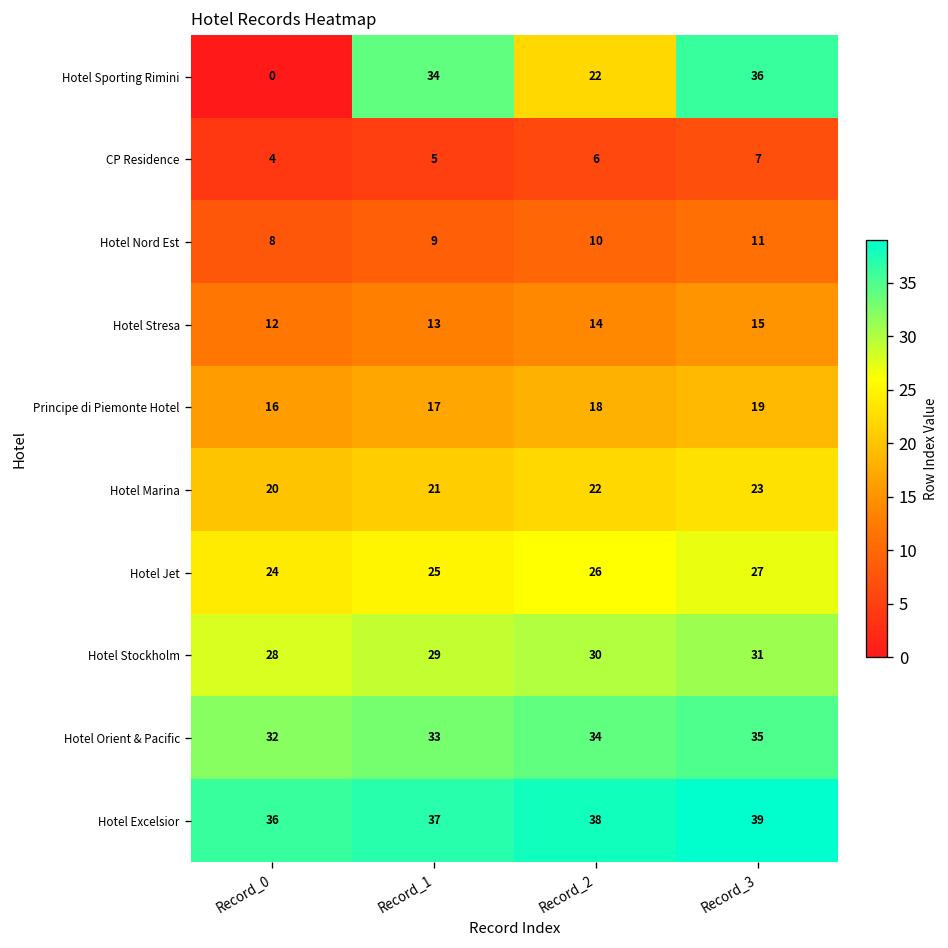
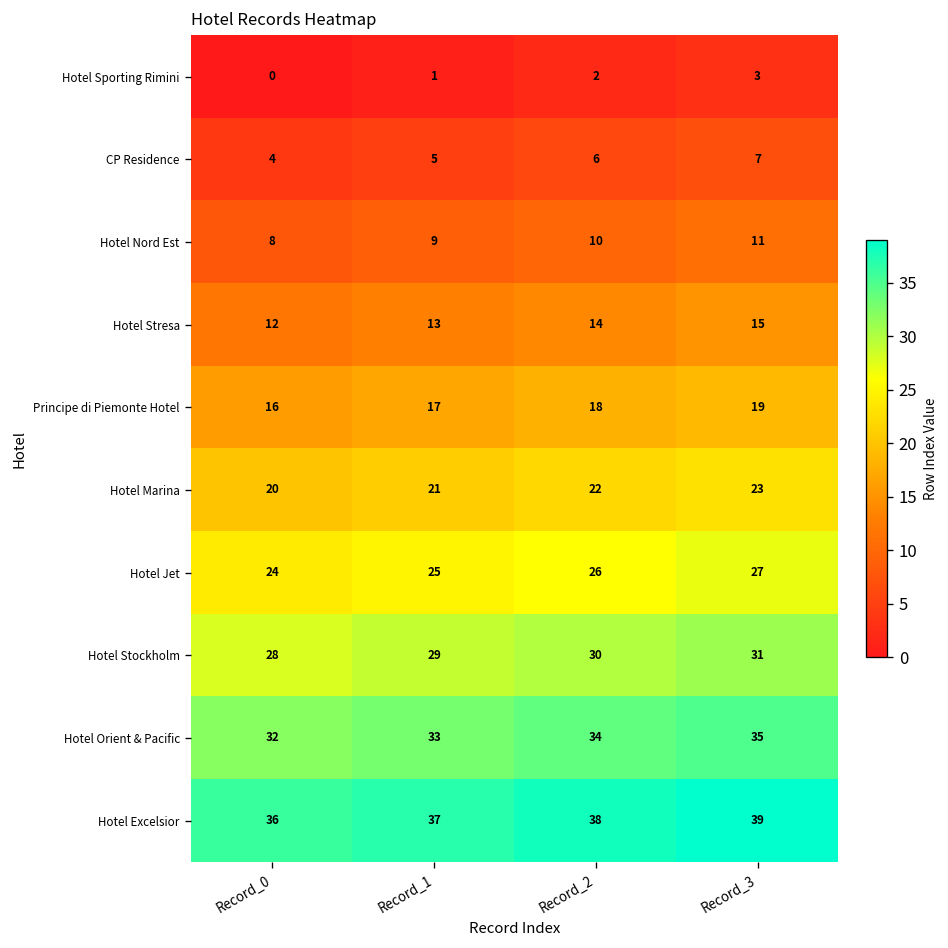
  {
    "Hotel Sporting Rimini": {
      "Record_0": 0,
-     "Record_1": 34,
-     "Record_2": 22,
-     "Record_3": 36
+     "Record_1": 1,
+     "Record_2": 2,
+     "Record_3": 3
    },
    "CP Residence": {
      "Record_0": 4,
      "Record_1": 5,
      "Record_2": 6,
      "Record_3": 7
    },
    "Hotel Nord Est": {
      "Record_0": 8,
      "Record_1": 9,
      "Record_2": 10,
      "Record_3": 11
    },
    "Hotel Stresa": {
      "Record_0": 12,
      "Record_1": 13,
      "Record_2": 14,
      "Record_3": 15
    },
    "Principe di Piemonte Hotel": {
      "Record_0": 16,
      "Record_1": 17,
      "Record_2": 18,
      "Record_3": 19
    },
    "Hotel Marina": {
      "Record_0": 20,
      "Record_1": 21,
      "Record_2": 22,
      "Record_3": 23
    },
    "Hotel Jet": {
      "Record_0": 24,
      "Record_1": 25,
      "Record_2": 26,
      "Record_3": 27
    },
    "Hotel Stockholm": {
      "Record_0": 28,
      "Record_1": 29,
      "Record_2": 30,
      "Record_3": 31
    },
    "Hotel Orient & Pacific": {
      "Record_0": 32,
      "Record_1": 33,
      "Record_2": 34,
      "Record_3": 35
    },
    "Hotel Excelsior": {
      "Record_0": 36,
      "Record_1": 37,
      "Record_2": 38,
      "Record_3": 39
    }
  }
